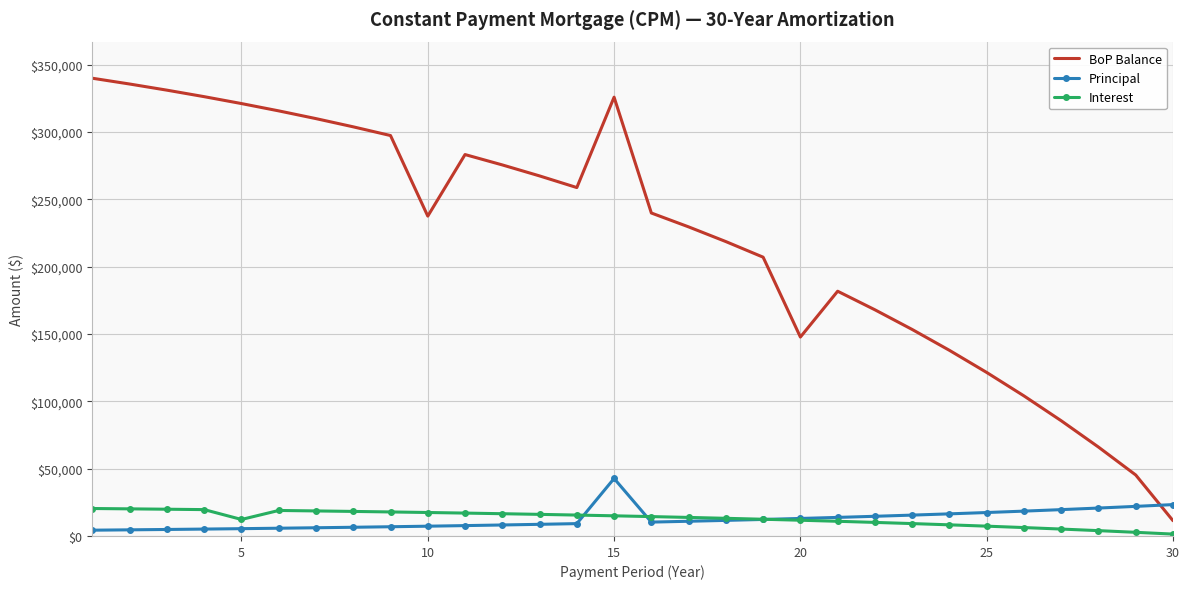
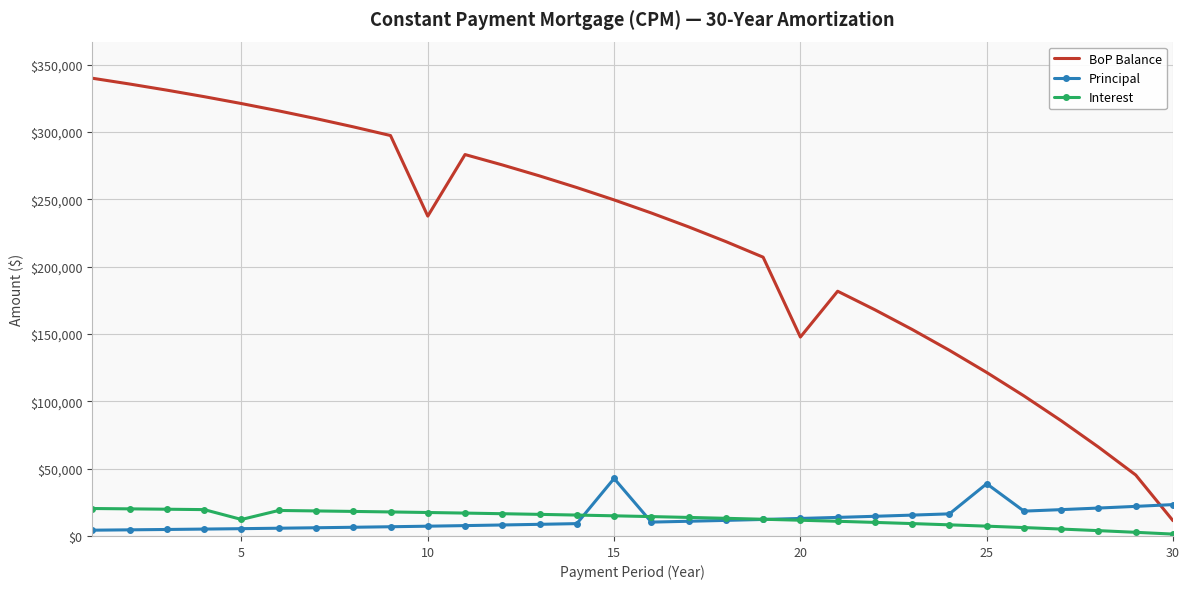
  {
    "BoP Balance": {
      "5": "$321,000",
      "10": "$238,000",
-     "15": "$326,000",
+     "15": "$250,000",
      "20": "$148,000",
      "25": "$121,000",
      "30": "$11,000"
    },
    "Principal": {
      "5": "$5,000",
      "10": "$7,000",
      "15": "$43,000",
-     "25": "$17,000",
+     "25": "$39,000",
      "30": "$23,000"
    },
    "Interest": {
      "5": "$12,000",
      "10": "$17,000",
      "15": "$15,000",
      "25": "$7,000",
      "30": "$1,000"
    }
  }
